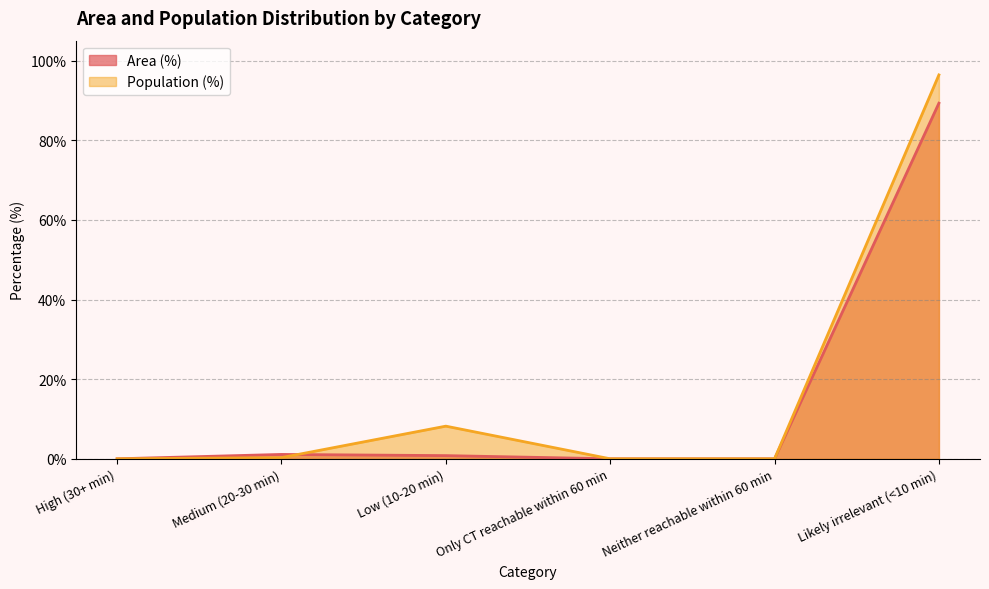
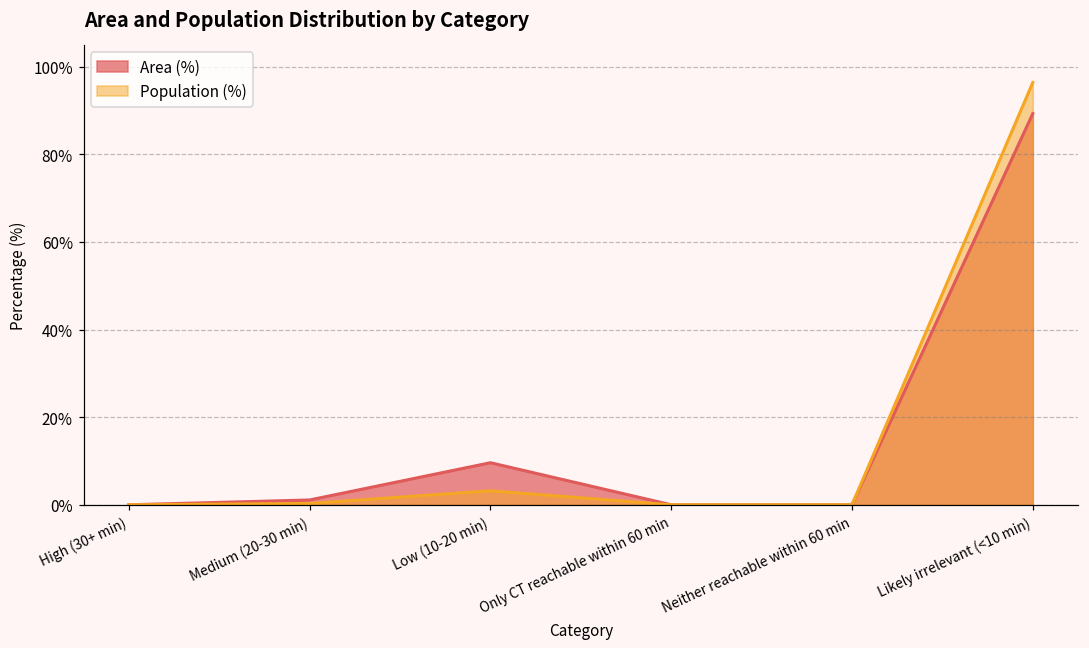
  {
    "Area (%)": {
      "Medium (20-30 min)": "1%",
-     "Low (10-20 min)": "1%",
+     "Low (10-20 min)": "10%",
      "Likely irrelevant (<10 min)": "89%"
    },
    "Population (%)": {
      "Medium (20-30 min)": "0%",
-     "Low (10-20 min)": "8%",
+     "Low (10-20 min)": "3%",
      "Likely irrelevant (<10 min)": "96%"
    }
  }
